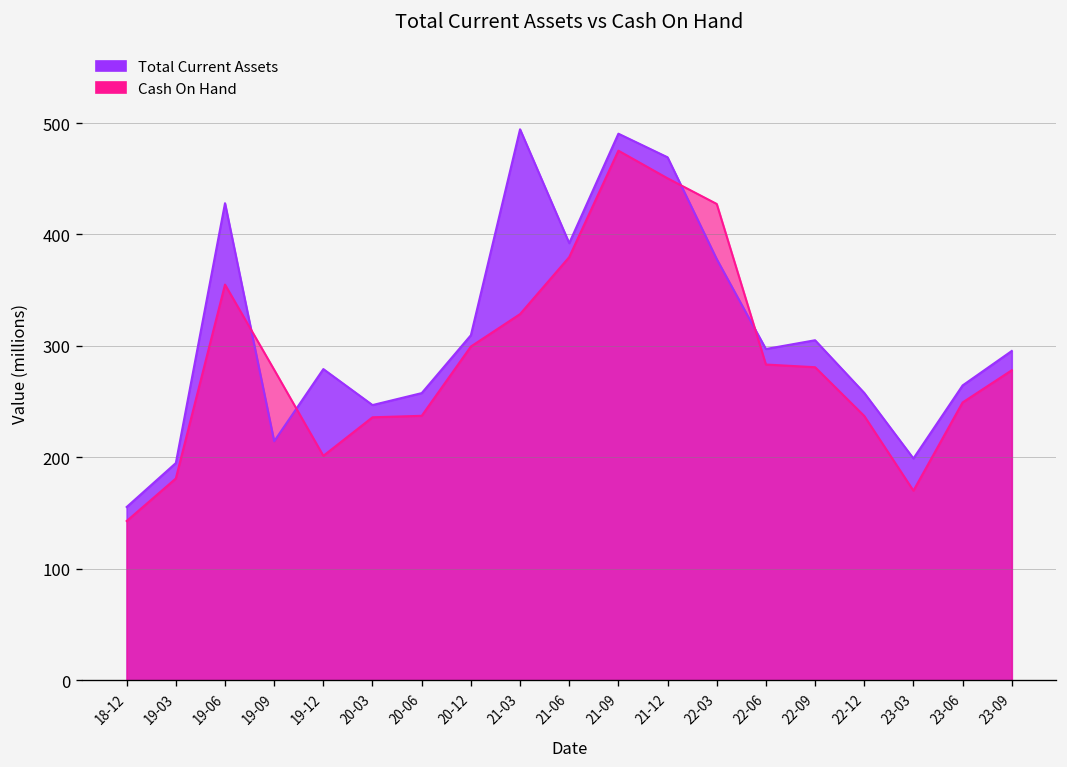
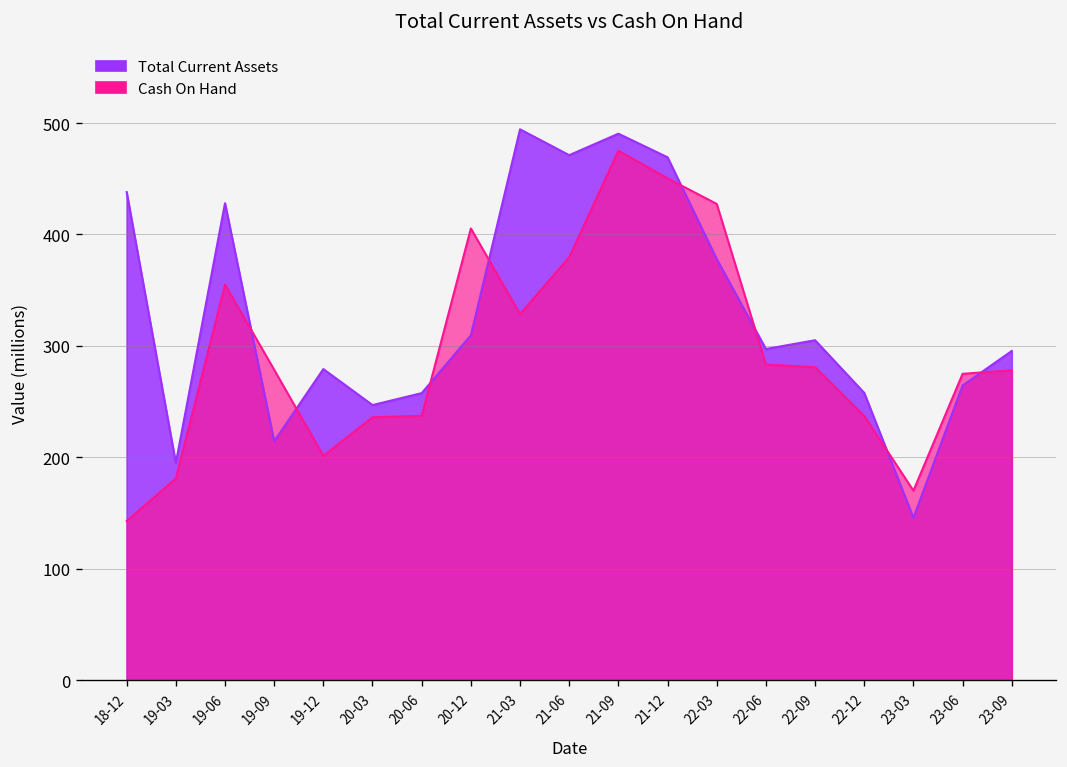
  {
    "Total Current Assets": {
-     "18-12": 160,
+     "18-12": 440,
      "19-03": 190,
      "19-06": 430,
      "19-09": 210,
      "19-12": 280,
      "20-03": 250,
      "20-06": 260,
      "20-12": 310,
      "21-03": 490,
-     "21-06": 390,
+     "21-06": 470,
      "21-09": 490,
      "21-12": 470,
      "22-03": 380,
      "22-06": 300,
      "22-09": 310,
      "22-12": 260,
-     "23-03": 200,
+     "23-03": 150,
      "23-06": 260,
      "23-09": 300
    },
    "Cash On Hand": {
      "18-12": 140,
      "19-03": 180,
      "19-06": 360,
      "19-09": 280,
      "19-12": 200,
      "20-03": 240,
      "20-06": 240,
-     "20-12": 300,
+     "20-12": 410,
      "21-03": 330,
      "21-06": 380,
      "21-09": 480,
      "21-12": 450,
      "22-03": 430,
      "22-06": 280,
      "22-09": 280,
      "22-12": 240,
      "23-03": 170,
-     "23-06": 250,
+     "23-06": 280,
      "23-09": 280
    }
  }
